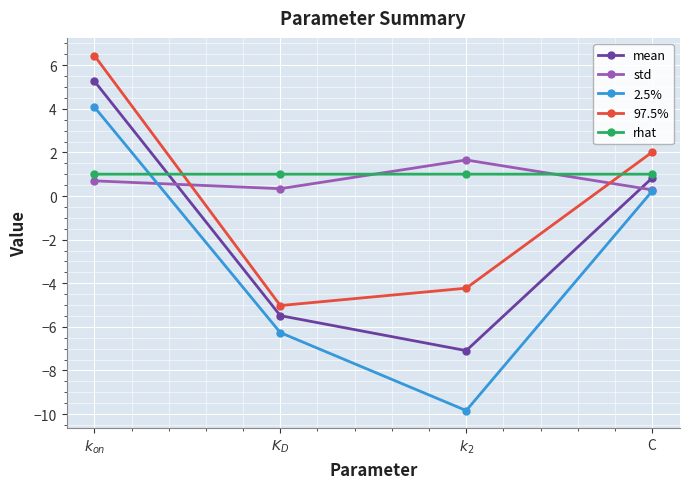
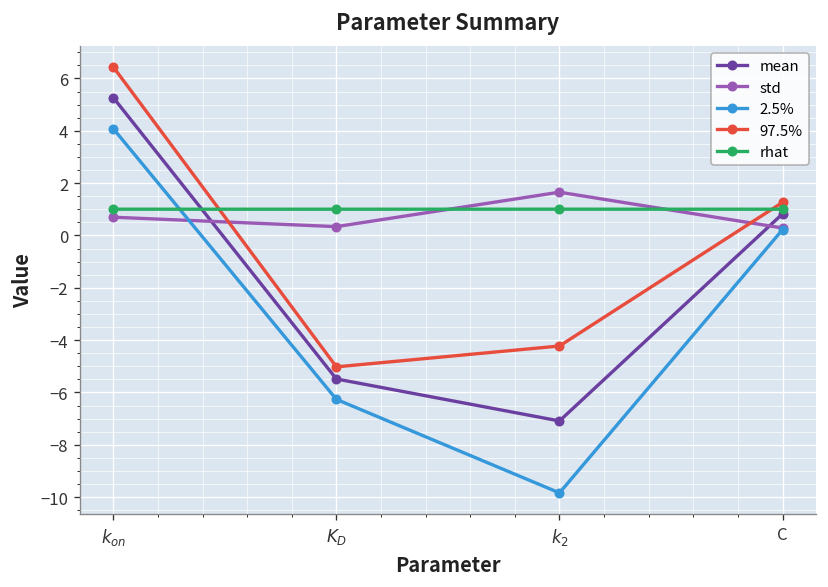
  {
    "97.5%": {
-     "C": 2.0
+     "C": 1.3
    },
    "rhat": {
      "C": 1.0
    }
  }
